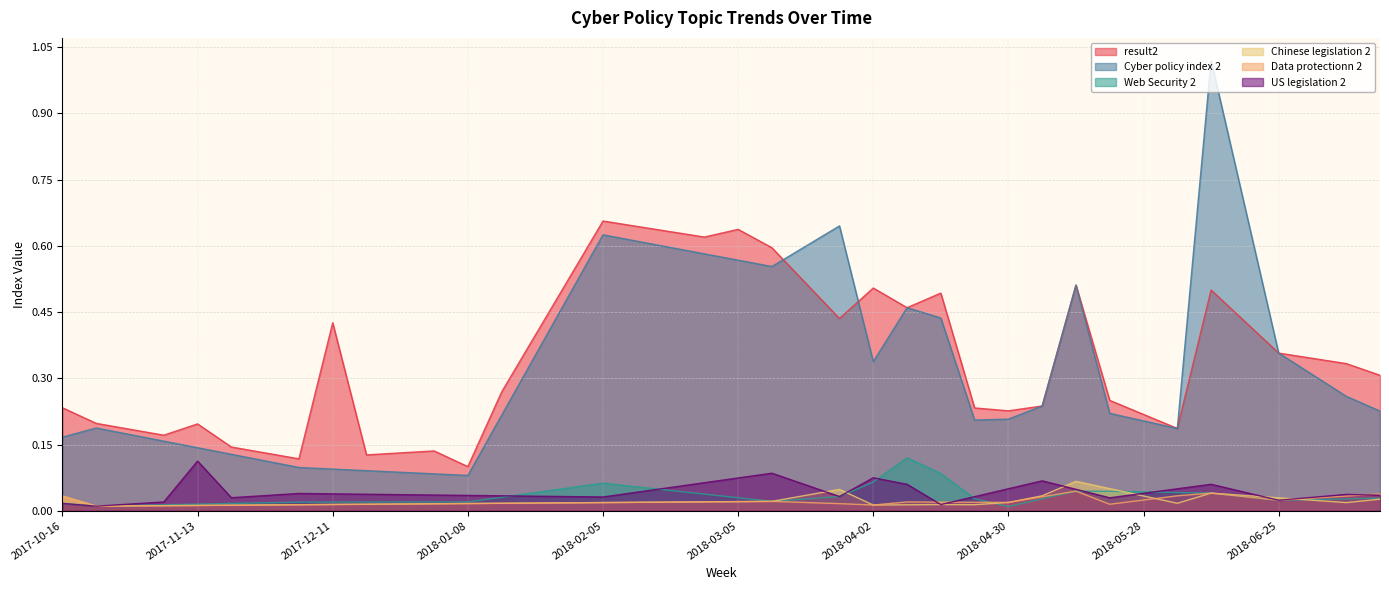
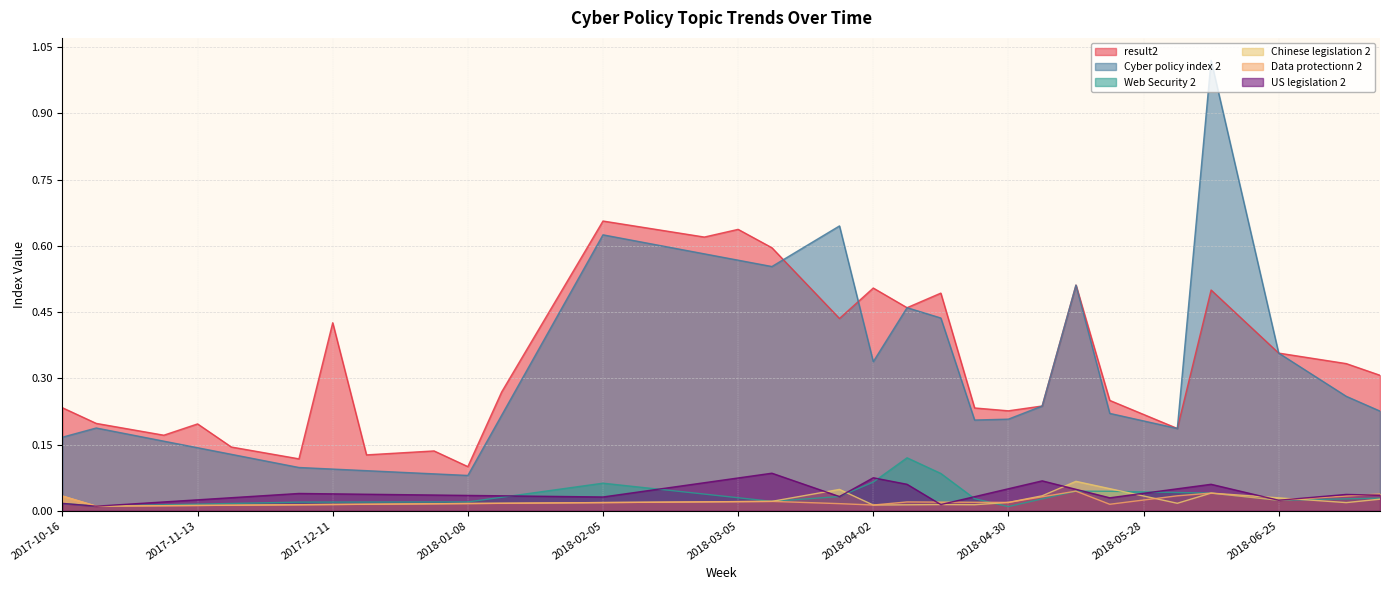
  {
    "result2": {
      "2017-10-16": 0.23,
      "2017-11-13": 0.20,
      "2017-12-11": 0.43,
      "2018-01-08": 0.10,
      "2018-02-05": 0.66,
      "2018-03-05": 0.64,
      "2018-04-02": 0.50,
      "2018-04-30": 0.23,
      "2018-05-28": 0.22
    },
    "US legislation 2": {
-     "2017-11-13": 0.11,
+     "2017-11-13": 0.02,
      "2017-12-11": 0.04,
      "2018-01-08": 0.03,
      "2018-02-05": 0.03,
      "2018-03-05": 0.07,
      "2018-04-02": 0.07,
      "2018-04-30": 0.05
    }
  }
